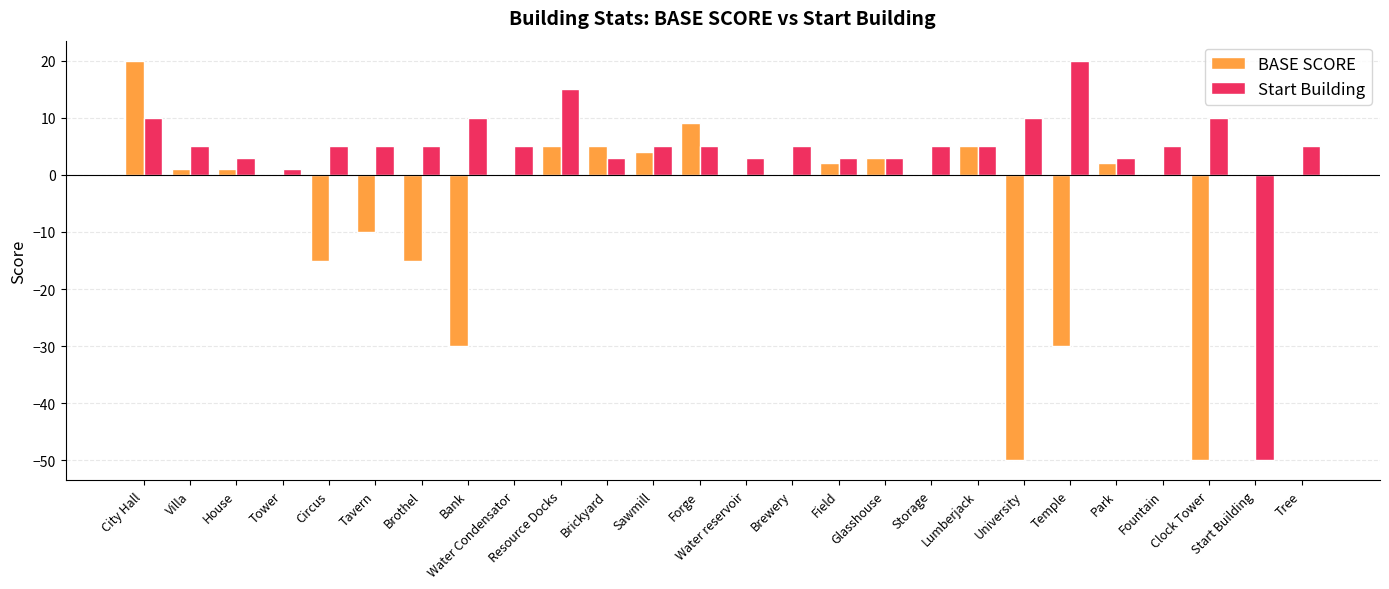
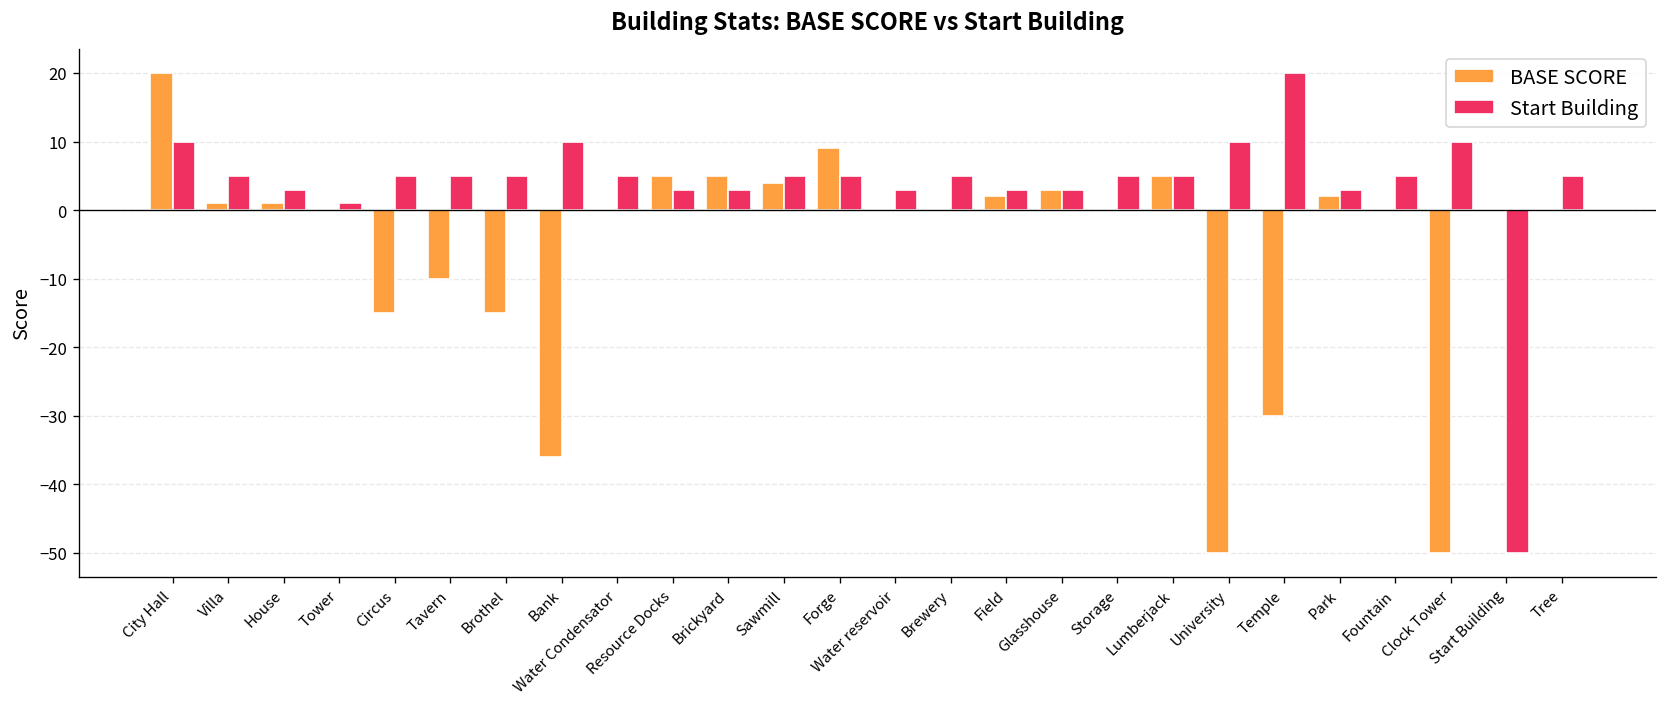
  {
    "BASE SCORE": {
      "City Hall": 20,
      "Villa": 1,
      "House": 1,
      "Tower": 0,
      "Circus": -15,
      "Tavern": -10,
      "Brothel": -15,
-     "Bank": -30,
+     "Bank": -36,
      "Water Condensator": 0,
      "Resource Docks": 5,
      "Brickyard": 5,
      "Sawmill": 4,
      "Forge": 9,
      "Water reservoir": 0,
      "Brewery": 0,
      "Field": 2,
      "Glasshouse": 3,
      "Storage": 0,
      "Lumberjack": 5,
      "University": -50,
      "Temple": -30,
      "Park": 2,
      "Fountain": 0,
      "Clock Tower": -50,
      "Start Building": 0,
      "Tree": 0
    },
    "Start Building": {
      "City Hall": 10,
      "Villa": 5,
      "House": 3,
      "Tower": 1,
      "Circus": 5,
      "Tavern": 5,
      "Brothel": 5,
      "Bank": 10,
      "Water Condensator": 5,
-     "Resource Docks": 15,
+     "Resource Docks": 3,
      "Brickyard": 3,
      "Sawmill": 5,
      "Forge": 5,
      "Water reservoir": 3,
      "Brewery": 5,
      "Field": 3,
      "Glasshouse": 3,
      "Storage": 5,
      "Lumberjack": 5,
      "University": 10,
      "Temple": 20,
      "Park": 3,
      "Fountain": 5,
      "Clock Tower": 10,
      "Start Building": -50,
      "Tree": 5
    }
  }
